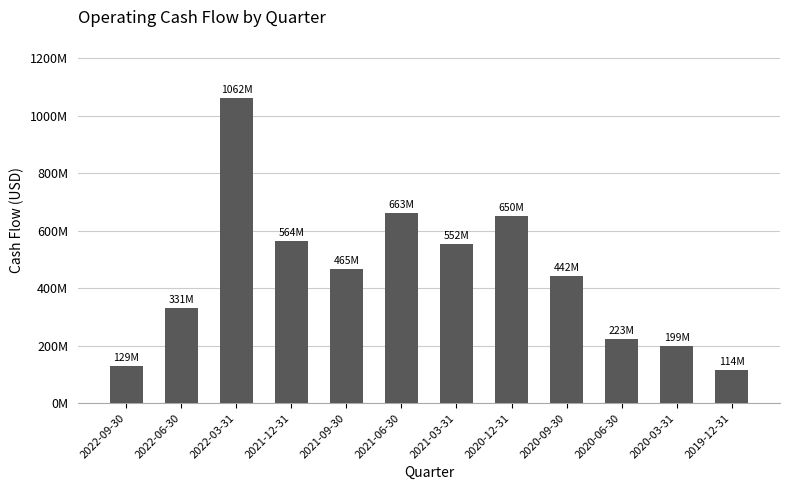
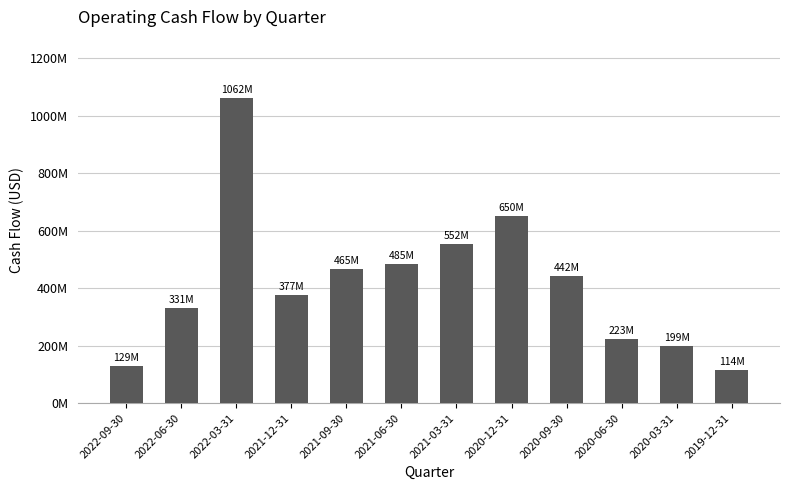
  {
    "2022-09-30": "129M",
    "2022-06-30": "331M",
    "2022-03-31": "1062M",
-   "2021-12-31": "564M",
+   "2021-12-31": "377M",
    "2021-09-30": "465M",
-   "2021-06-30": "663M",
+   "2021-06-30": "485M",
    "2021-03-31": "552M",
    "2020-12-31": "650M",
    "2020-09-30": "442M",
    "2020-06-30": "223M",
    "2020-03-31": "199M",
    "2019-12-31": "114M"
  }
